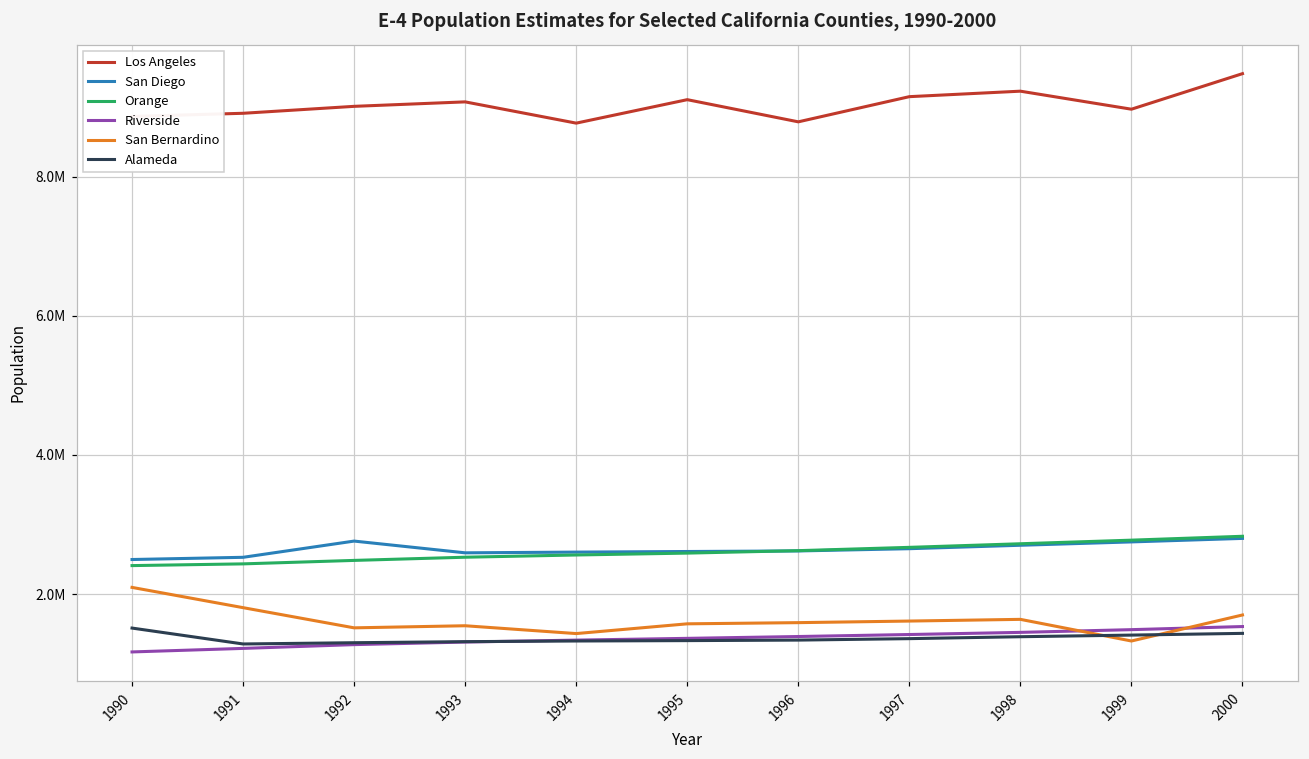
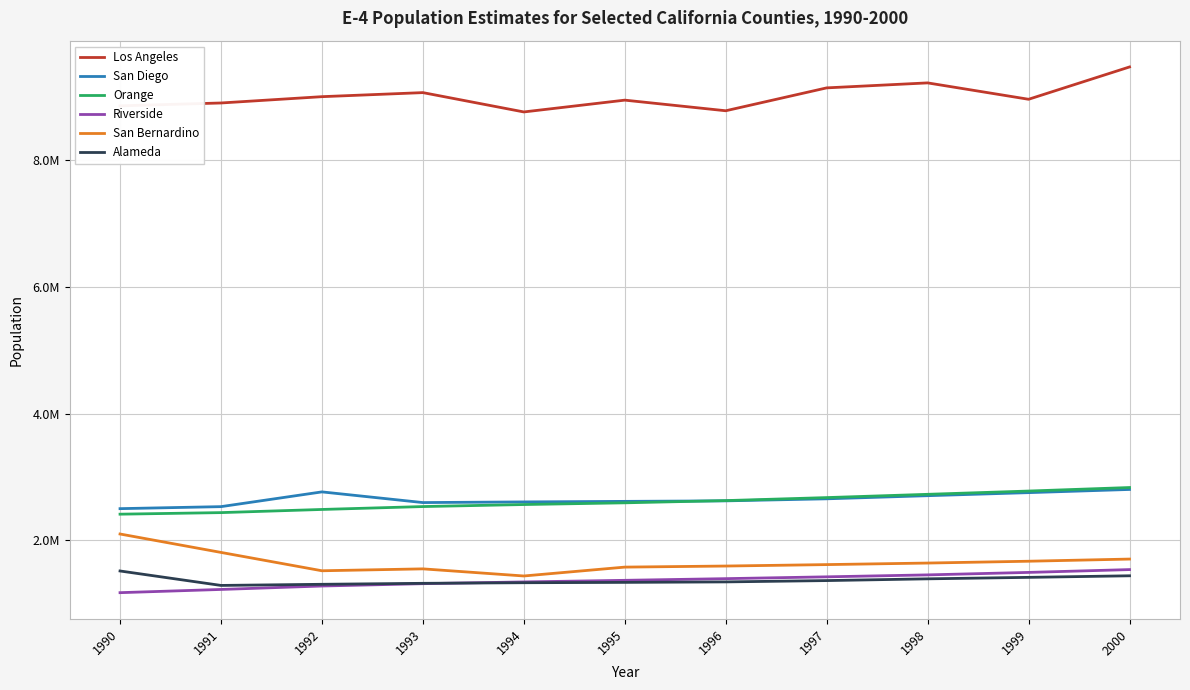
  {
    "Los Angeles": {
      "1991": 8900000,
      "1992": 9000000,
      "1993": 9100000,
      "1994": 8800000,
-     "1995": 9100000,
+     "1995": 9000000,
      "1996": 8800000,
      "1997": 9100000,
      "1998": 9200000,
      "1999": 9000000,
      "2000": 9500000
    },
    "San Diego": {
      "1990": 2500000,
      "1991": 2500000,
      "1992": 2800000,
      "1993": 2600000,
      "1994": 2600000
    },
    "Orange": {
      "1990": 2400000,
      "1991": 2400000,
      "1992": 2500000,
      "1993": 2500000,
      "1994": 2600000
    },
    "Riverside": {
      "1990": 1200000,
      "1991": 1200000,
      "1996": 1400000,
      "1997": 1400000,
      "1998": 1500000,
      "1999": 1500000,
      "2000": 1500000
    },
    "San Bernardino": {
      "1990": 2100000,
      "1991": 1800000,
      "1992": 1500000,
      "1993": 1500000,
      "1994": 1400000,
      "1995": 1600000,
      "1996": 1600000,
      "1997": 1600000,
      "1998": 1600000,
-     "1999": 1300000,
+     "1999": 1700000,
      "2000": 1700000
    },
    "Alameda": {
      "1990": 1500000,
      "1991": 1300000,
      "1996": 1300000,
      "1997": 1400000,
      "1998": 1400000,
      "1999": 1400000,
      "2000": 1400000
    }
  }
